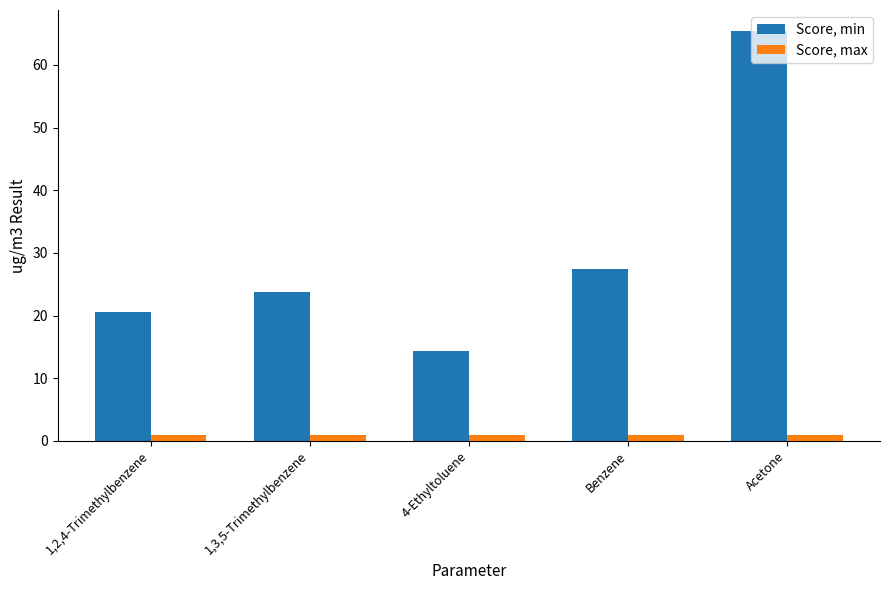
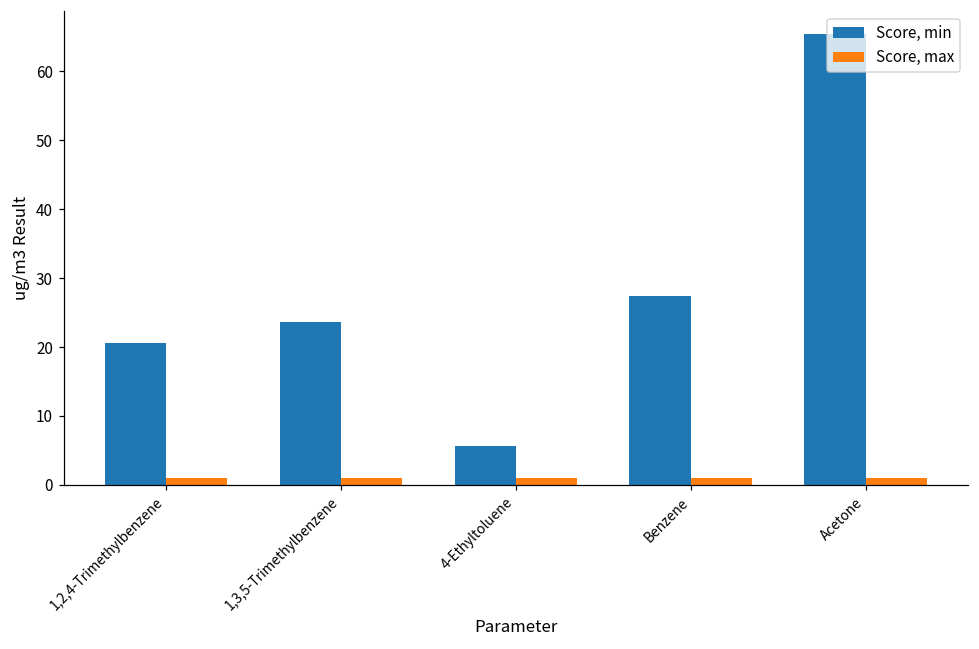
  {
    "Score, min": {
      "1,2,4-Trimethylbenzene": 21,
      "1,3,5-Trimethylbenzene": 24,
-     "4-Ethyltoluene": 14,
+     "4-Ethyltoluene": 6,
      "Benzene": 27
    },
    "Score, max": {
      "1,2,4-Trimethylbenzene": 1,
      "1,3,5-Trimethylbenzene": 1,
      "4-Ethyltoluene": 1,
      "Benzene": 1,
      "Acetone": 1
    }
  }
